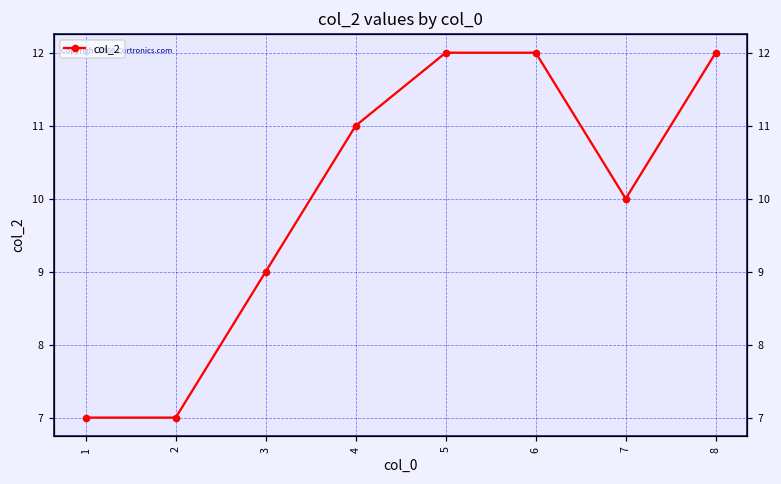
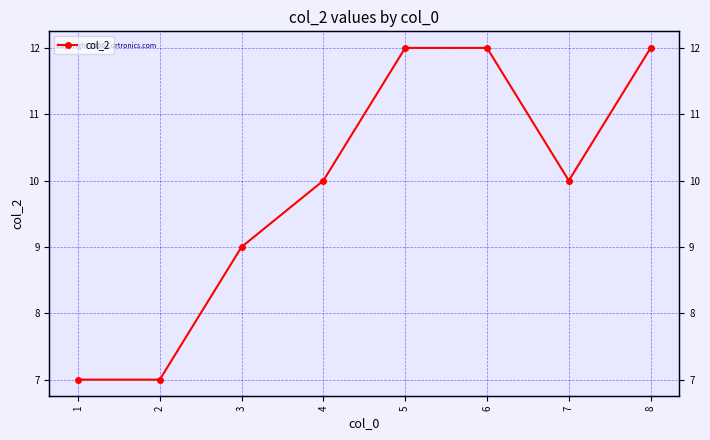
  {
    "1": 7,
    "2": 7,
    "3": 9,
-   "4": 11,
+   "4": 10,
    "5": 12,
    "6": 12,
    "7": 10,
    "8": 12
  }
